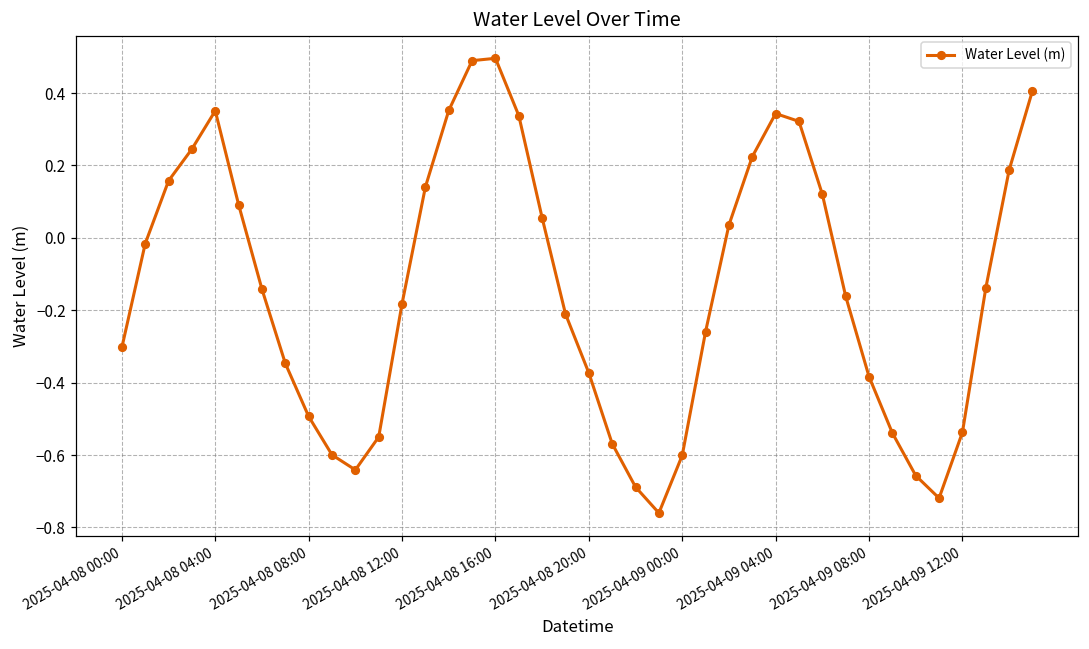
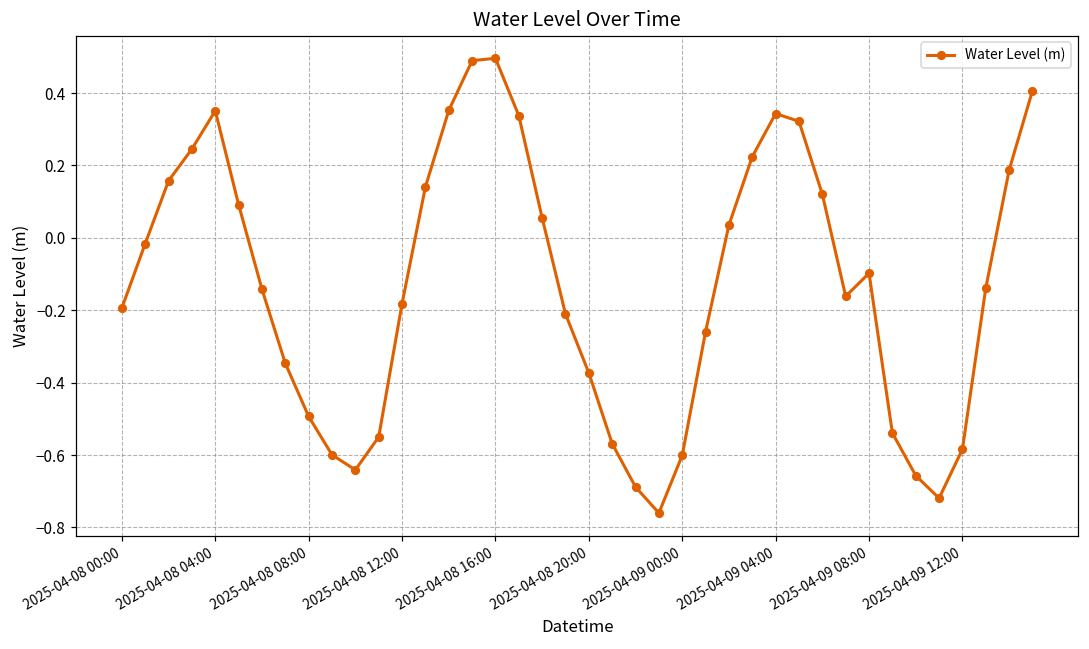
  {
-   "2025-04-08 00:00": -0.30,
+   "2025-04-08 00:00": -0.19,
    "2025-04-08 04:00": 0.35,
    "2025-04-08 08:00": -0.49,
    "2025-04-08 12:00": -0.18,
    "2025-04-08 16:00": 0.50,
    "2025-04-08 20:00": -0.37,
    "2025-04-09 00:00": -0.60,
    "2025-04-09 04:00": 0.34,
-   "2025-04-09 08:00": -0.38,
-   "2025-04-09 12:00": -0.54
+   "2025-04-09 08:00": -0.10,
+   "2025-04-09 12:00": -0.58
  }
